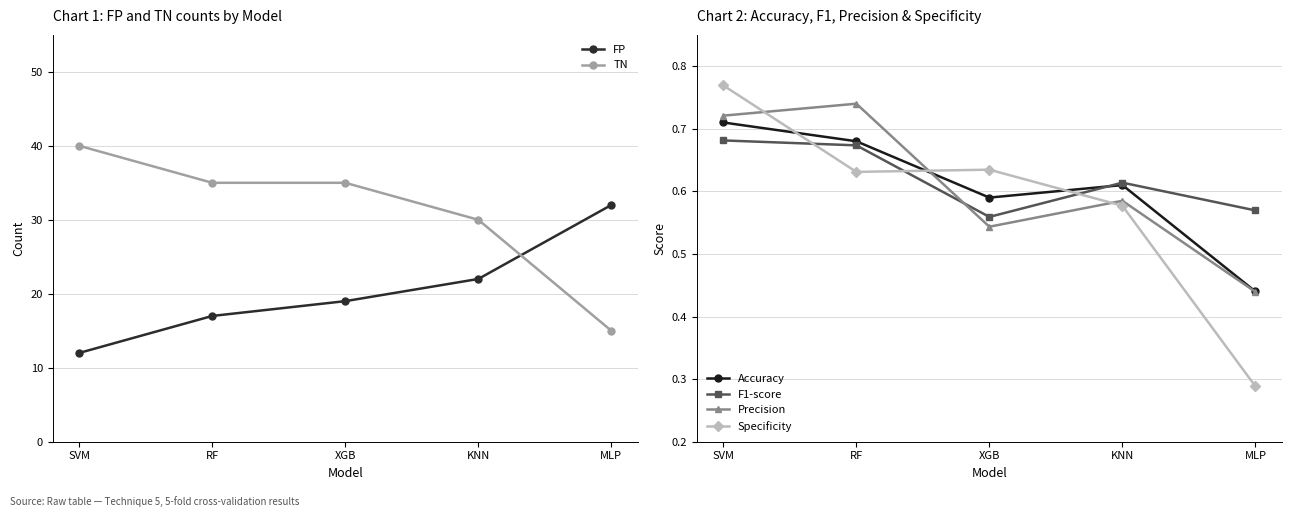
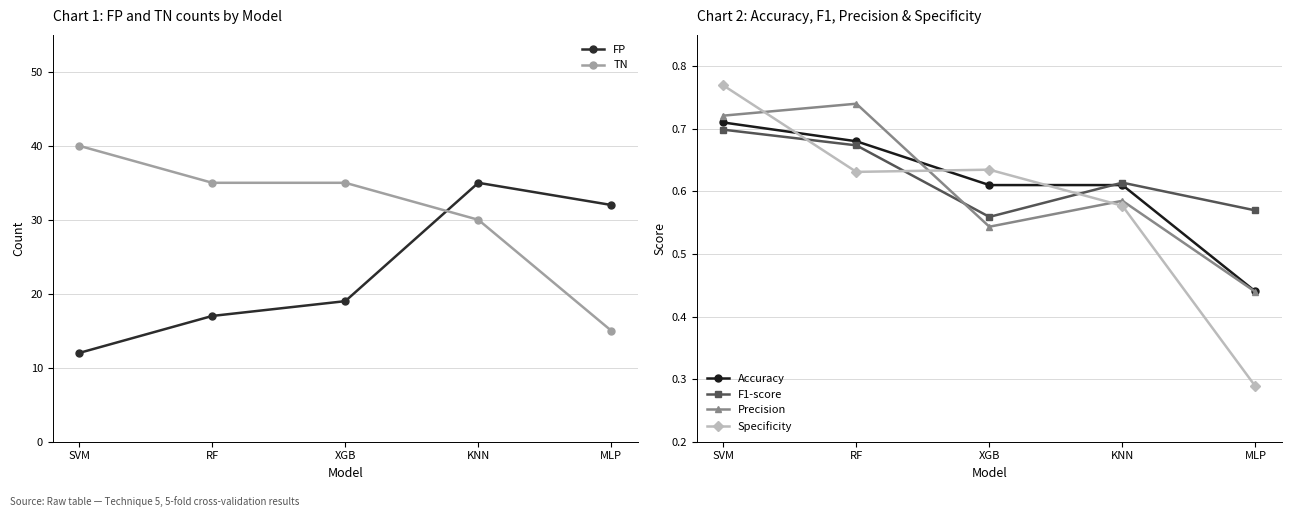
  {
    "Chart 1: FP and TN counts by Model": {
      "FP": {
        "SVM": 12,
        "RF": 17,
        "XGB": 19,
-       "KNN": 22,
+       "KNN": 35,
        "MLP": 32
      },
      "TN": {
        "SVM": 40,
        "RF": 35,
        "XGB": 35,
        "KNN": 30,
        "MLP": 15
      }
    },
    "Chart 2: Accuracy, F1, Precision & Specificity": {
      "Accuracy": {
        "SVM": 0.71,
        "RF": 0.68,
-       "XGB": 0.59
+       "XGB": 0.61
      },
      "F1-score": {
-       "SVM": 0.68,
+       "SVM": 0.70,
        "RF": 0.67,
        "XGB": 0.56,
        "MLP": 0.57
      },
      "Precision": {
        "SVM": 0.72,
        "RF": 0.74,
        "XGB": 0.54,
        "KNN": 0.58
      },
      "Specificity": {
        "SVM": 0.77,
        "RF": 0.63,
        "XGB": 0.63,
        "KNN": 0.58,
        "MLP": 0.29
      }
    }
  }
